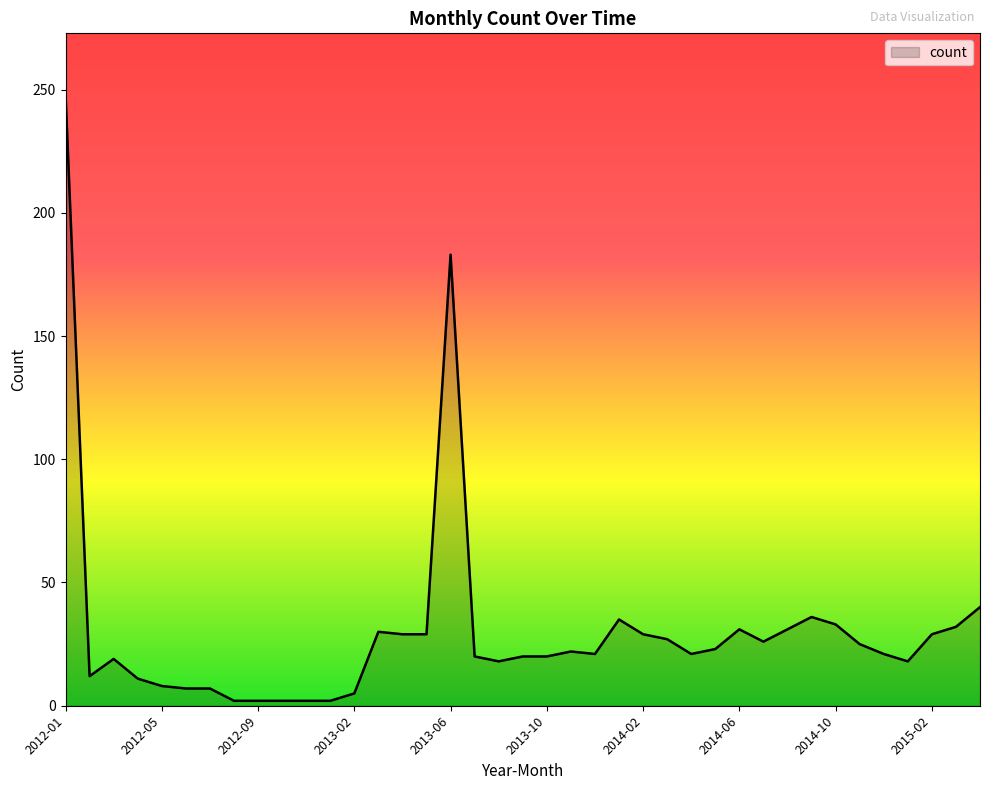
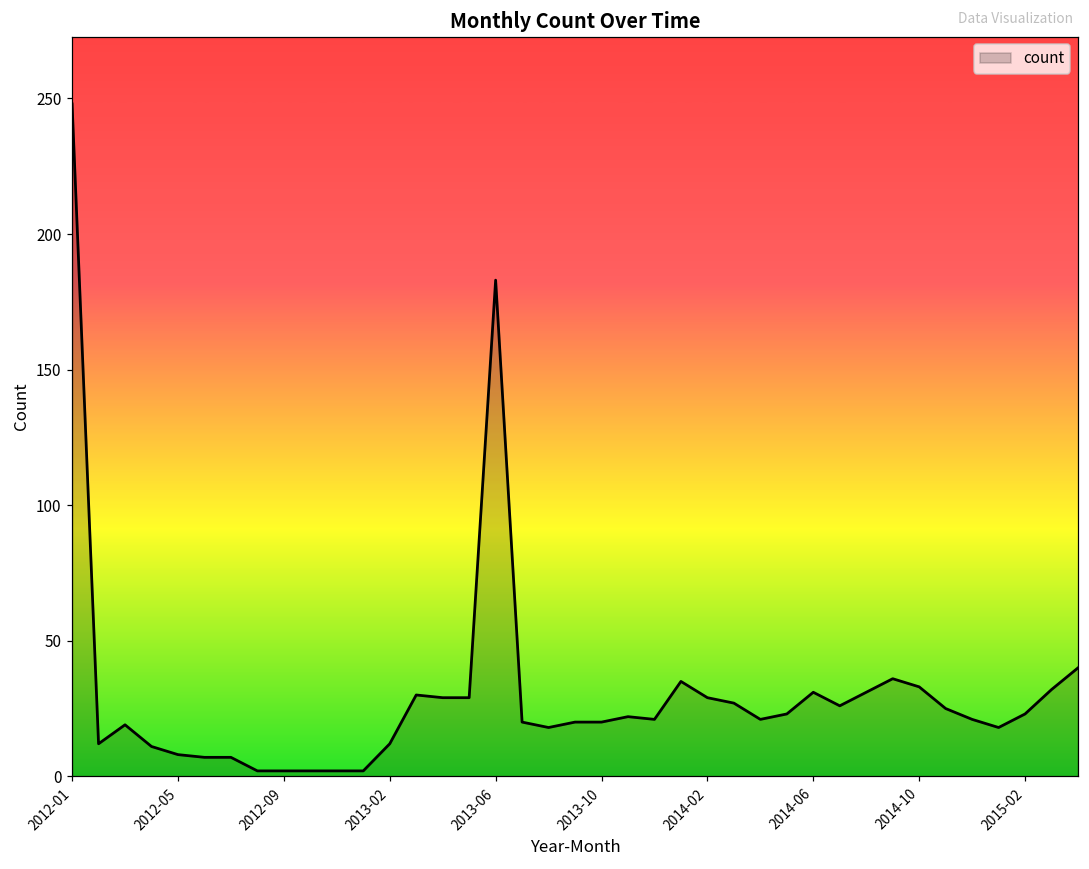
  {
    "2012-01": 248,
    "2012-05": 8,
    "2012-09": 2,
-   "2013-02": 5,
+   "2013-02": 12,
    "2013-06": 183,
    "2013-10": 20,
    "2014-02": 29,
    "2014-06": 31,
    "2014-10": 33,
-   "2015-02": 29
+   "2015-02": 23
  }
